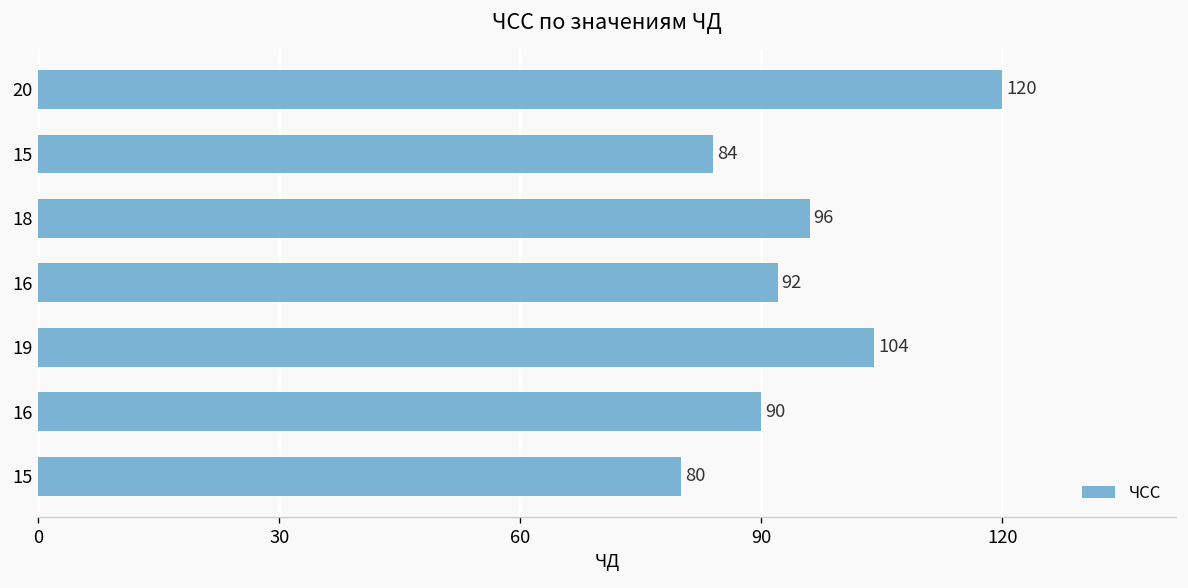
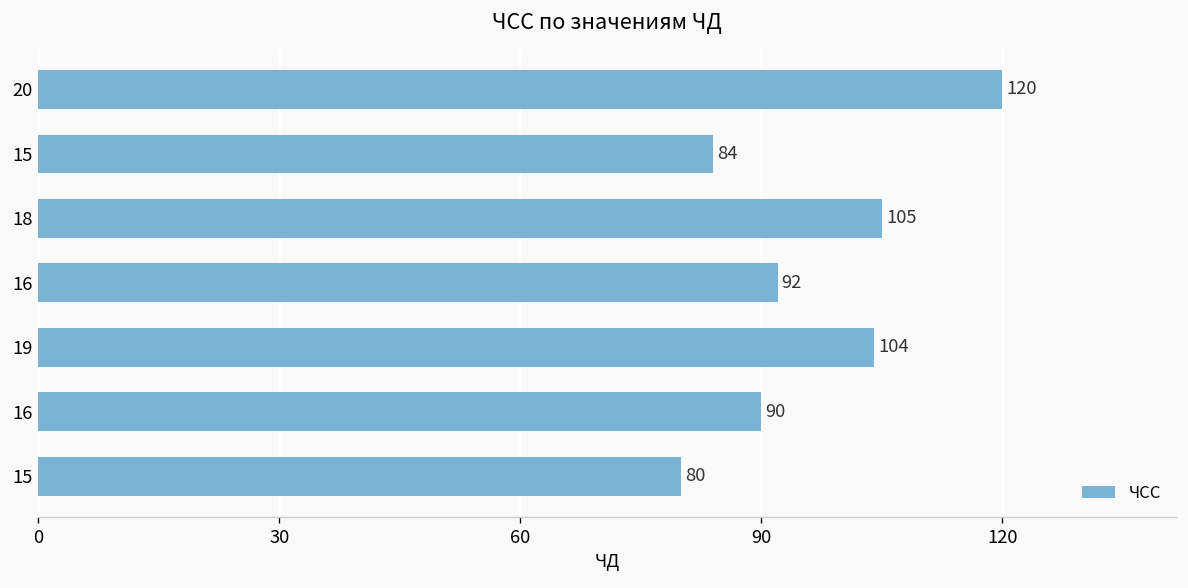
  {
    "20": 120,
-   "18": 96,
+   "18": 105,
    "19": 104
  }
